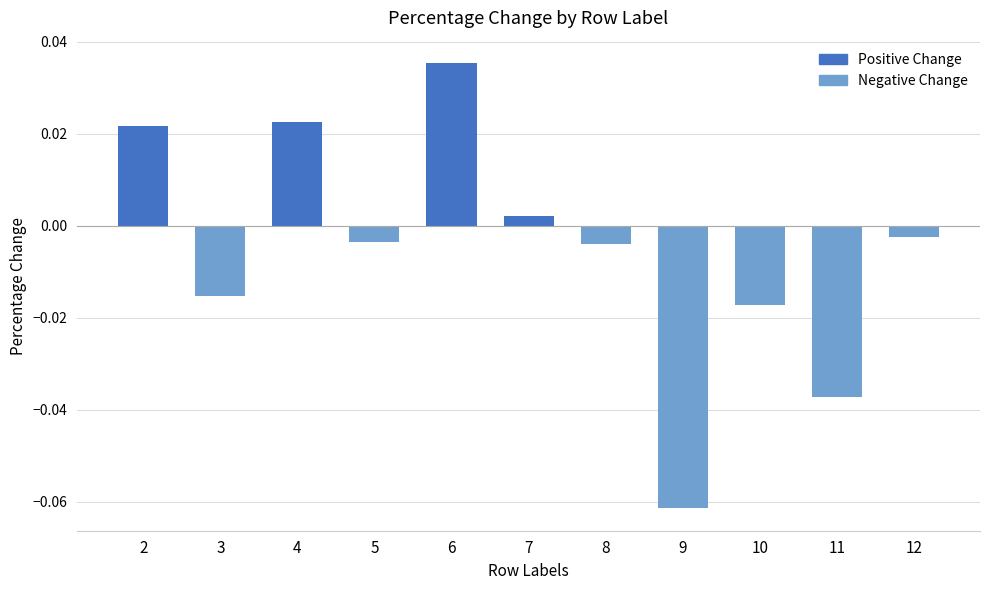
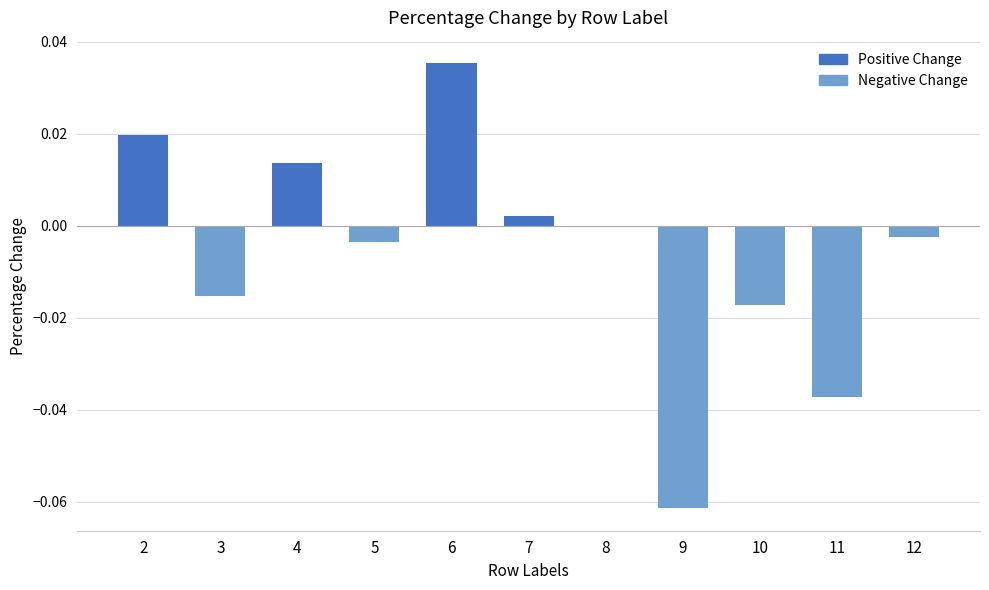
  {
-   "2": 0.022,
+   "2": 0.020,
    "3": -0.015,
-   "4": 0.023,
+   "4": 0.014,
    "5": -0.004,
    "6": 0.035,
    "7": 0.002,
-   "8": -0.004,
+   "8": 0.000,
    "9": -0.062,
    "10": -0.017,
    "11": -0.037,
    "12": -0.003
  }
